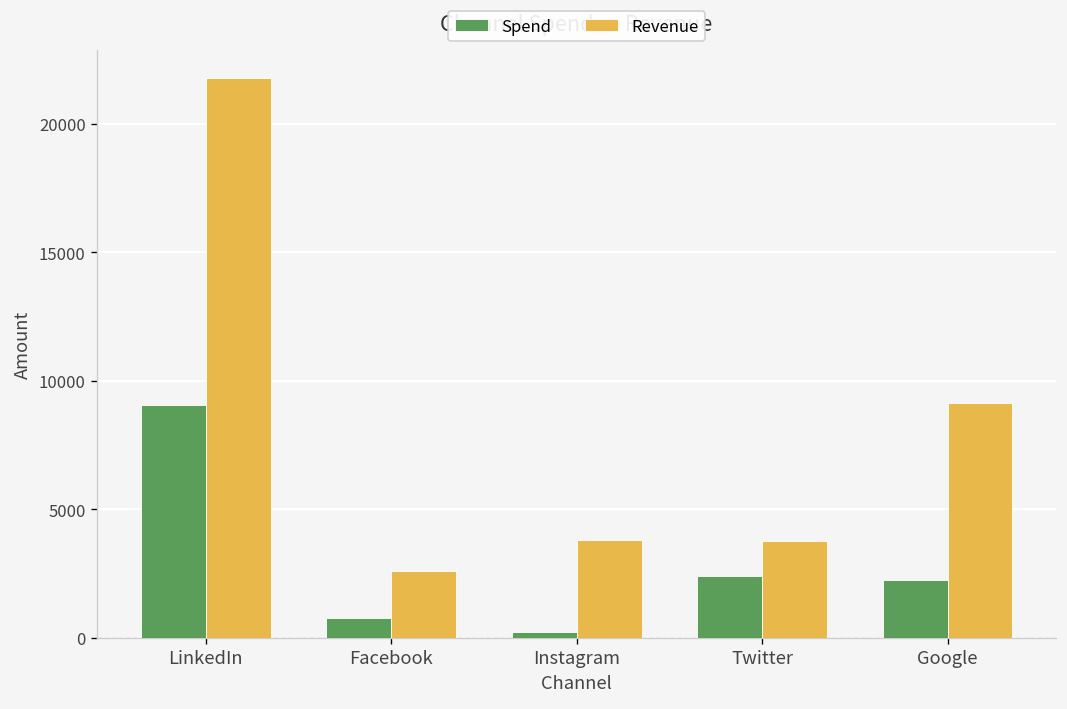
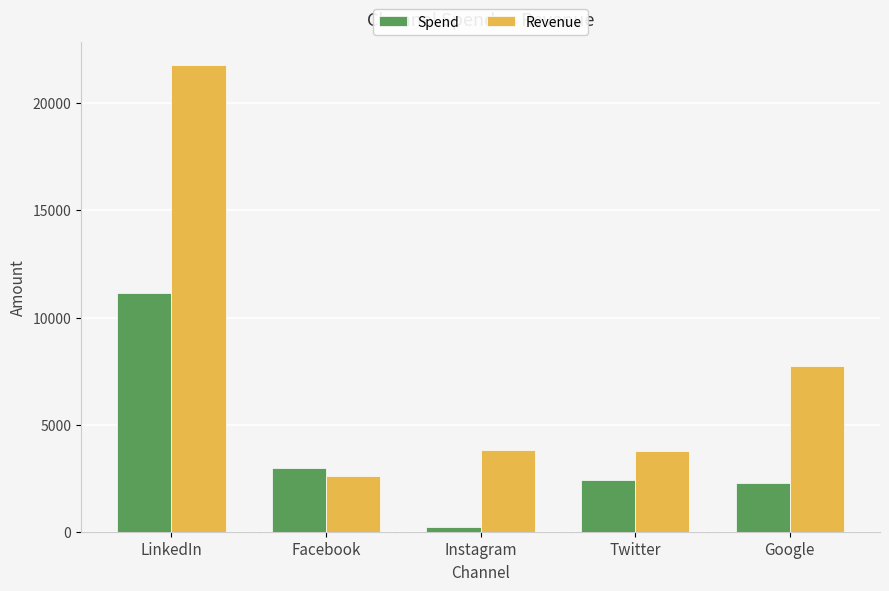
  {
    "Spend": {
-     "LinkedIn": 9100,
-     "Facebook": 800,
+     "LinkedIn": 11200,
+     "Facebook": 3000,
      "Instagram": 200,
      "Twitter": 2400,
      "Google": 2300
    },
    "Revenue": {
      "LinkedIn": 21800,
      "Facebook": 2600,
      "Instagram": 3800,
      "Twitter": 3800,
-     "Google": 9100
+     "Google": 7700
    }
  }
